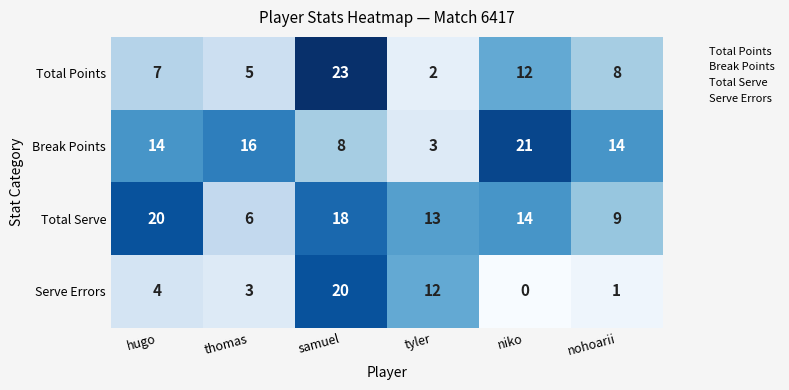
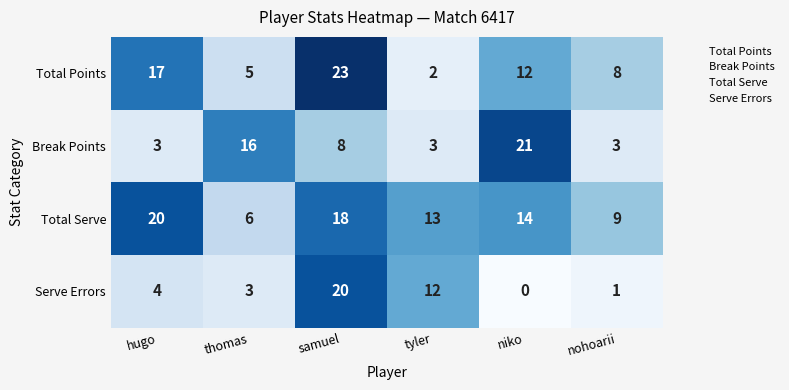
  {
    "Total Points": {
-     "hugo": 7
+     "hugo": 17
    },
    "Break Points": {
-     "hugo": 14,
-     "nohoarii": 14
+     "hugo": 3,
+     "nohoarii": 3
    }
  }
